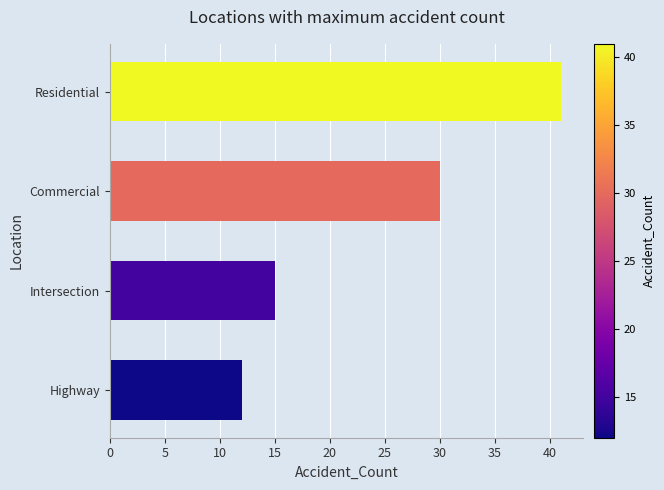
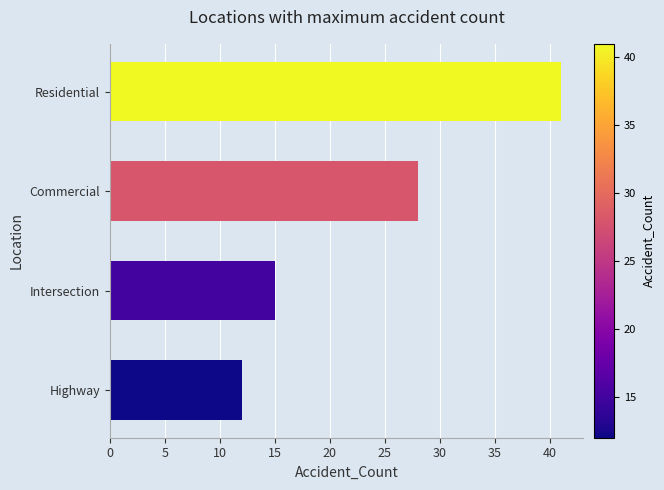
  {
    "Residential": 41,
-   "Commercial": 30,
+   "Commercial": 28,
    "Intersection": 15,
    "Highway": 12
  }
